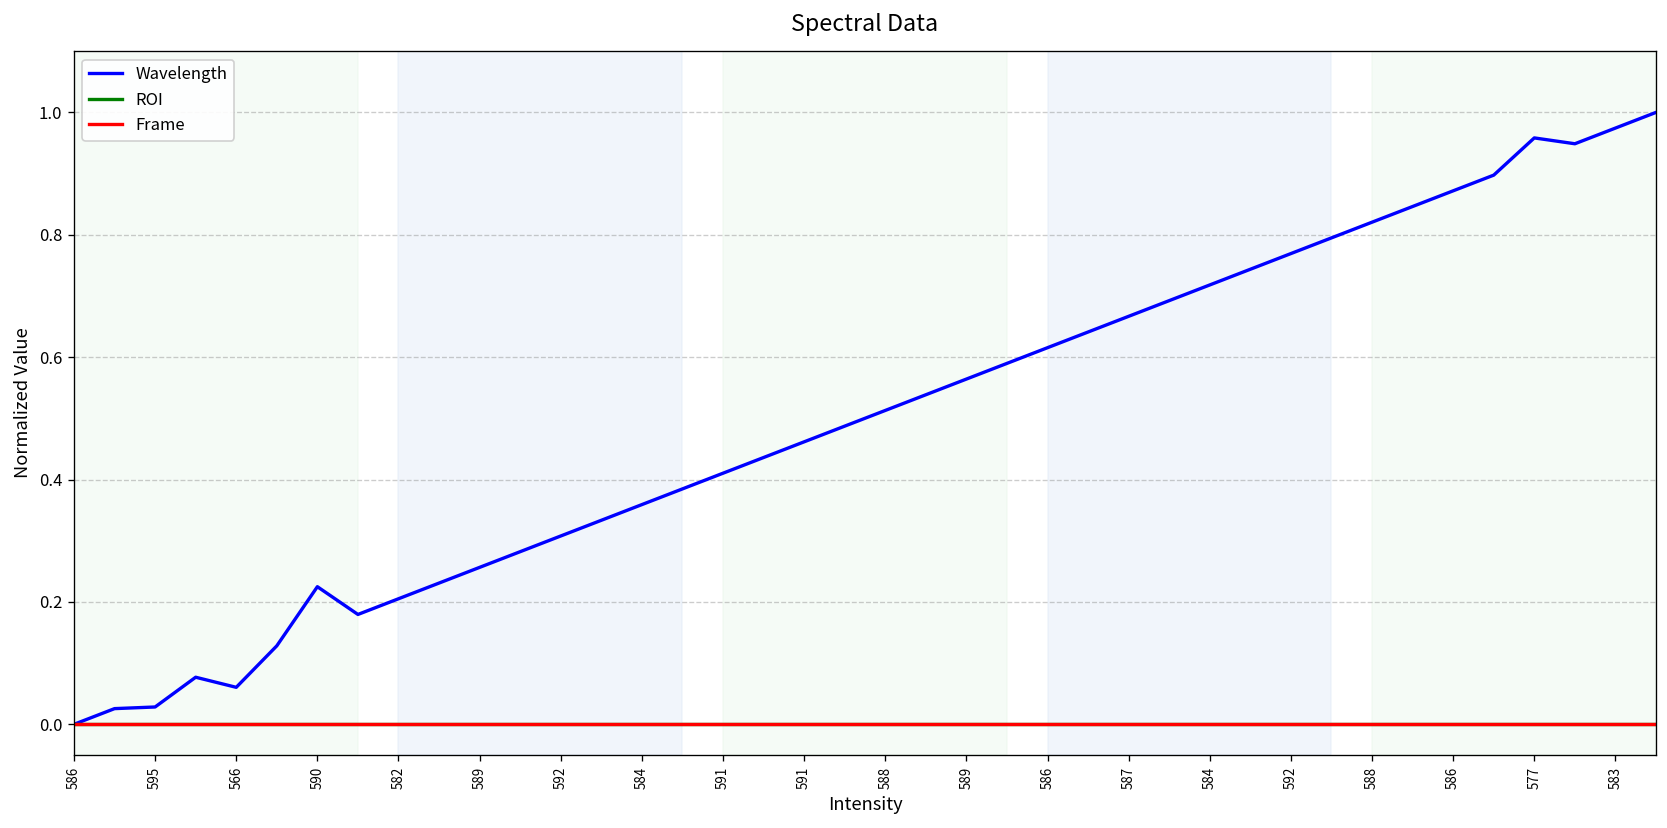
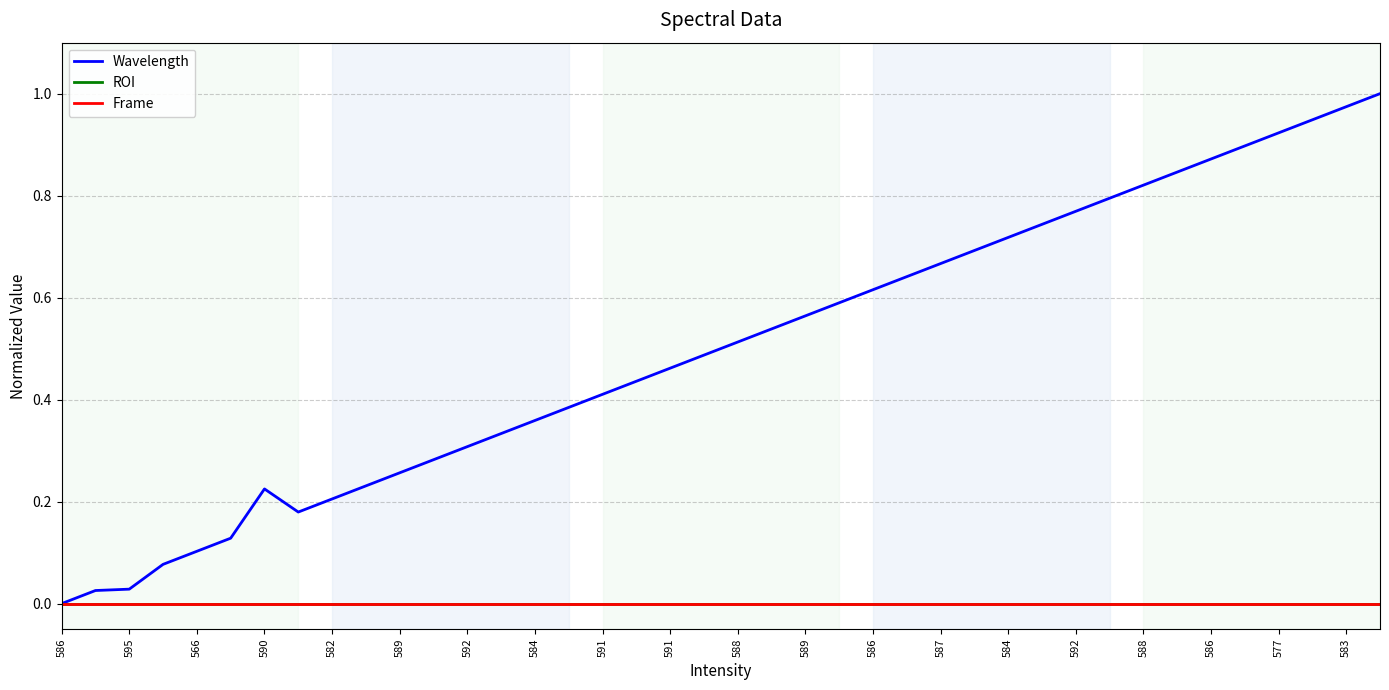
  {
    "Wavelength": {
      "595": 0.03,
-     "566": 0.06,
+     "566": 0.10,
      "590": 0.22,
      "582": 0.21,
      "587": 0.67,
-     "577": 0.96,
+     "577": 0.92,
      "583": 0.97
    },
    "Frame": {
      "595": 0.00,
      "566": 0.00,
      "590": 0.00,
      "582": 0.00,
      "587": 0.00,
      "577": 0.00,
      "583": 0.00
    }
  }
